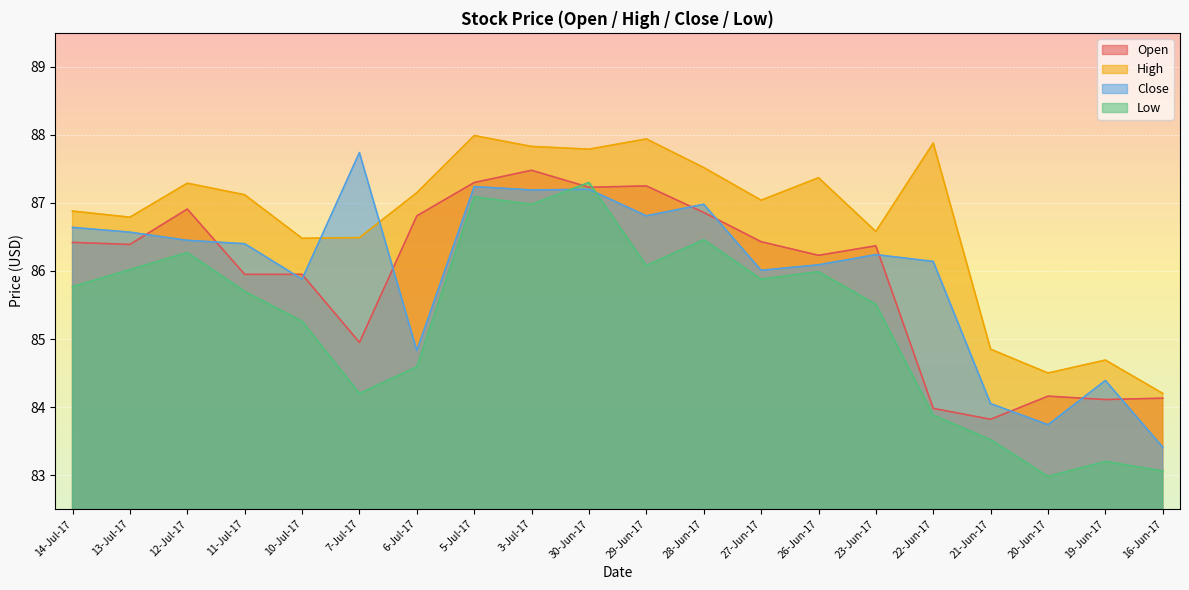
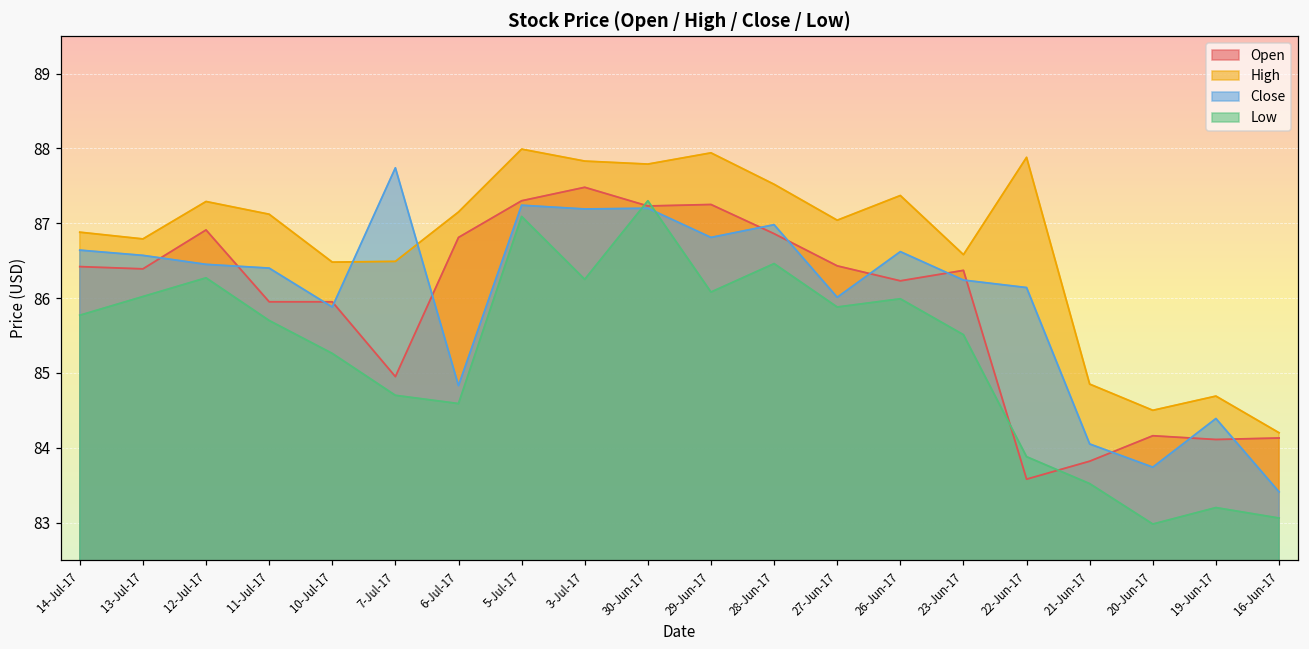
  {
    "Open": {
      "14-Jul-17": 86.4,
      "13-Jul-17": 86.4,
      "12-Jul-17": 86.9,
      "11-Jul-17": 86.0,
      "10-Jul-17": 86.0,
      "7-Jul-17": 85.0,
      "6-Jul-17": 86.8,
      "5-Jul-17": 87.3,
      "3-Jul-17": 87.5,
      "29-Jun-17": 87.3,
      "28-Jun-17": 86.9,
      "27-Jun-17": 86.4,
      "26-Jun-17": 86.2,
      "23-Jun-17": 86.4,
-     "22-Jun-17": 84.0,
+     "22-Jun-17": 83.6,
      "21-Jun-17": 83.8,
      "20-Jun-17": 84.2,
      "19-Jun-17": 84.1,
      "16-Jun-17": 84.1
    },
    "High": {
      "14-Jul-17": 86.9,
      "13-Jul-17": 86.8,
      "12-Jul-17": 87.3,
      "11-Jul-17": 87.1,
      "10-Jul-17": 86.5,
      "7-Jul-17": 86.5,
      "6-Jul-17": 87.2,
      "5-Jul-17": 88.0,
      "3-Jul-17": 87.8,
      "30-Jun-17": 87.8,
      "29-Jun-17": 87.9,
      "28-Jun-17": 87.5,
      "27-Jun-17": 87.0,
      "26-Jun-17": 87.4,
      "23-Jun-17": 86.6,
      "22-Jun-17": 87.9,
      "21-Jun-17": 84.9,
      "20-Jun-17": 84.5,
      "19-Jun-17": 84.7,
      "16-Jun-17": 84.2
    },
    "Close": {
      "14-Jul-17": 86.6,
      "13-Jul-17": 86.6,
      "12-Jul-17": 86.5,
      "11-Jul-17": 86.4,
      "10-Jul-17": 85.9,
      "7-Jul-17": 87.7,
      "6-Jul-17": 84.8,
      "5-Jul-17": 87.2,
      "3-Jul-17": 87.2,
      "29-Jun-17": 86.8,
      "28-Jun-17": 87.0,
      "27-Jun-17": 86.0,
-     "26-Jun-17": 86.1,
+     "26-Jun-17": 86.6,
      "23-Jun-17": 86.2,
      "22-Jun-17": 86.1,
      "21-Jun-17": 84.1,
      "20-Jun-17": 83.7,
      "19-Jun-17": 84.4,
      "16-Jun-17": 83.4
    },
    "Low": {
      "14-Jul-17": 85.8,
      "13-Jul-17": 86.0,
      "12-Jul-17": 86.3,
      "11-Jul-17": 85.7,
      "10-Jul-17": 85.3,
-     "7-Jul-17": 84.2,
+     "7-Jul-17": 84.7,
      "6-Jul-17": 84.6,
      "5-Jul-17": 87.1,
-     "3-Jul-17": 87.0,
+     "3-Jul-17": 86.3,
      "30-Jun-17": 87.3,
      "29-Jun-17": 86.1,
      "28-Jun-17": 86.5,
      "27-Jun-17": 85.9,
      "26-Jun-17": 86.0,
      "23-Jun-17": 85.5,
      "22-Jun-17": 83.9,
      "21-Jun-17": 83.5,
      "20-Jun-17": 83.0,
      "19-Jun-17": 83.2,
      "16-Jun-17": 83.1
    }
  }
